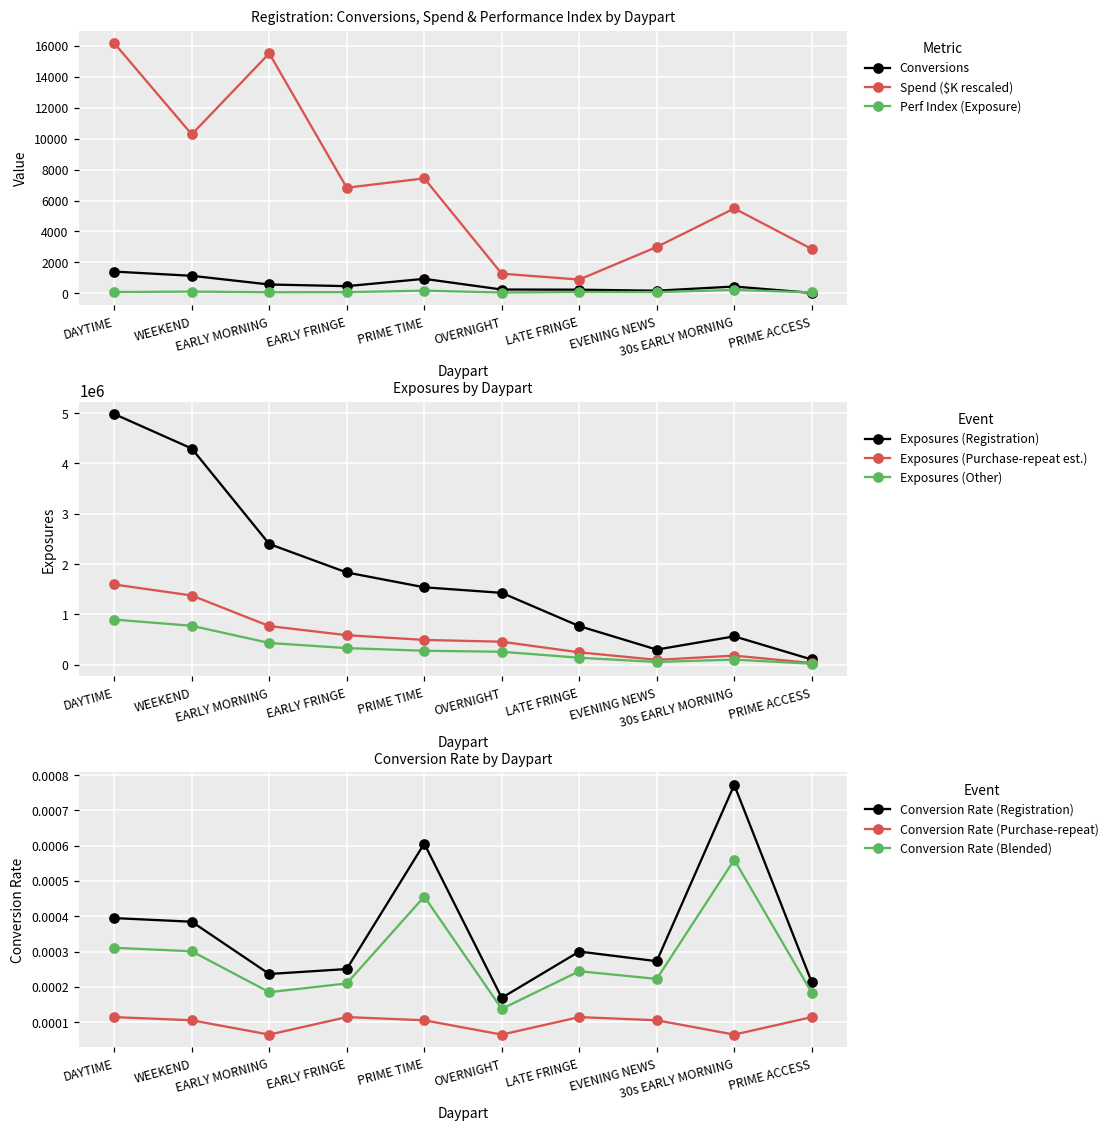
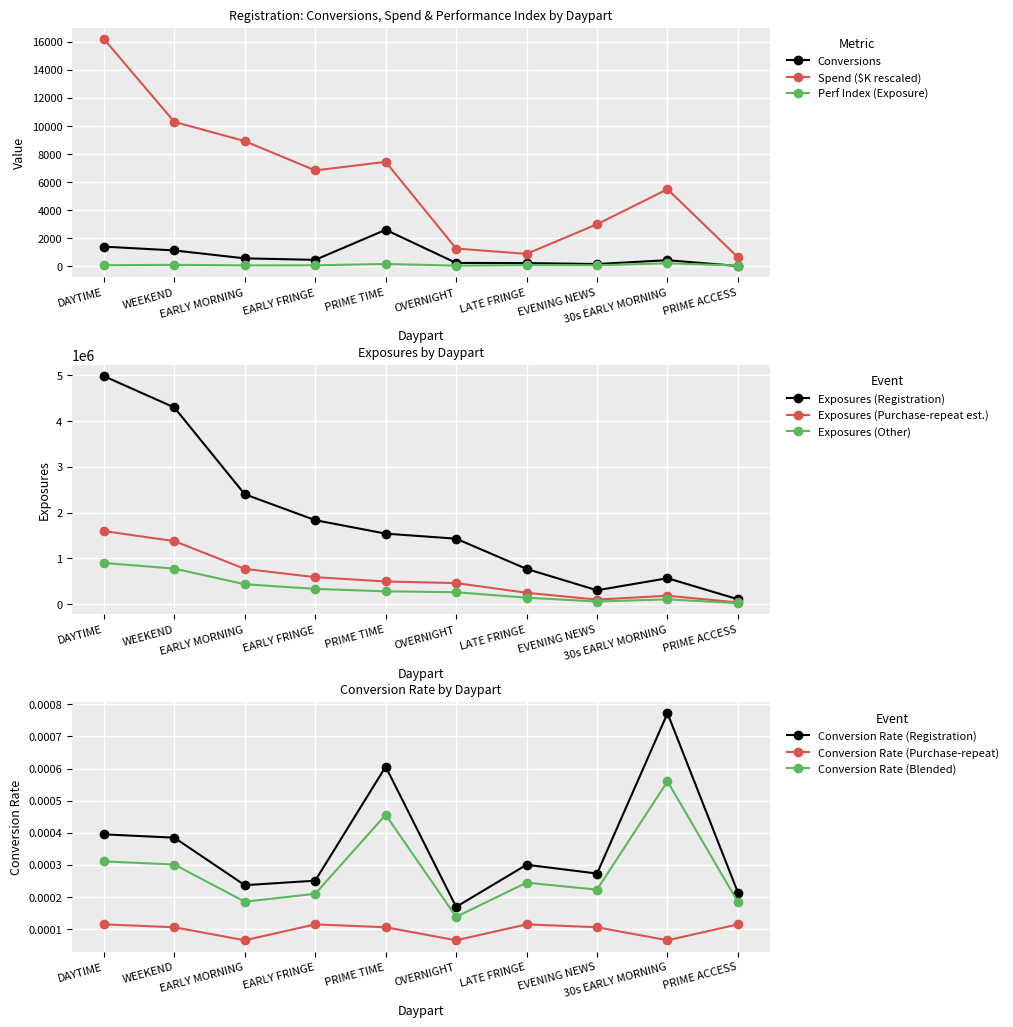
  {
    "Registration: Conversions, Spend & Performance Index by Daypart": {
      "Conversions": {
        "DAYTIME": 1400,
        "WEEKEND": 1100,
        "EARLY MORNING": 600,
        "EARLY FRINGE": 500,
-       "PRIME TIME": 900,
+       "PRIME TIME": 2600,
        "OVERNIGHT": 200,
        "30s EARLY MORNING": 400
      },
      "Spend ($K rescaled)": {
        "DAYTIME": 16200,
        "WEEKEND": 10300,
-       "EARLY MORNING": 15500,
+       "EARLY MORNING": 8900,
        "EARLY FRINGE": 6800,
        "PRIME TIME": 7400,
        "OVERNIGHT": 1300,
        "LATE FRINGE": 900,
        "EVENING NEWS": 3000,
        "30s EARLY MORNING": 5500,
-       "PRIME ACCESS": 2900
+       "PRIME ACCESS": 600
      },
      "Perf Index (Exposure)": {
        "DAYTIME": 100,
        "WEEKEND": 100,
        "EARLY MORNING": 100,
        "EARLY FRINGE": 100,
        "PRIME TIME": 200,
        "OVERNIGHT": 0,
        "30s EARLY MORNING": 200
      }
    },
    "Exposures by Daypart": {
      "Exposures (Registration)": {
        "DAYTIME": 5000000,
        "WEEKEND": 4300000,
        "EARLY MORNING": 2400000,
        "EARLY FRINGE": 1800000,
        "PRIME TIME": 1500000,
        "OVERNIGHT": 1400000,
        "LATE FRINGE": 800000,
        "EVENING NEWS": 300000,
        "30s EARLY MORNING": 600000,
        "PRIME ACCESS": 100000
      },
      "Exposures (Purchase-repeat est.)": {
        "DAYTIME": 1600000,
        "WEEKEND": 1400000,
        "EARLY MORNING": 800000,
        "EARLY FRINGE": 600000,
        "PRIME TIME": 500000,
        "OVERNIGHT": 500000,
        "LATE FRINGE": 200000,
        "30s EARLY MORNING": 200000
      },
      "Exposures (Other)": {
        "DAYTIME": 900000,
        "WEEKEND": 800000,
        "EARLY MORNING": 400000,
        "EARLY FRINGE": 300000,
        "PRIME TIME": 300000,
        "OVERNIGHT": 300000,
        "LATE FRINGE": 100000,
        "30s EARLY MORNING": 100000
      }
    },
    "Conversion Rate by Daypart": {
      "Conversion Rate (Registration)": {
        "DAYTIME": 0.00039,
        "WEEKEND": 0.00038,
        "EARLY MORNING": 0.00024,
        "EARLY FRINGE": 0.00025,
        "PRIME TIME": 0.00061,
        "OVERNIGHT": 0.00017,
        "LATE FRINGE": 0.00030,
        "EVENING NEWS": 0.00027,
        "30s EARLY MORNING": 0.00077,
        "PRIME ACCESS": 0.00021
      },
      "Conversion Rate (Purchase-repeat)": {
        "DAYTIME": 0.00011,
        "WEEKEND": 0.00011,
        "EARLY MORNING": 0.00006,
        "EARLY FRINGE": 0.00011,
        "PRIME TIME": 0.00011,
        "OVERNIGHT": 0.00006,
        "LATE FRINGE": 0.00011,
        "EVENING NEWS": 0.00011,
        "30s EARLY MORNING": 0.00006,
        "PRIME ACCESS": 0.00011
      },
      "Conversion Rate (Blended)": {
        "DAYTIME": 0.00031,
        "WEEKEND": 0.00030,
        "EARLY MORNING": 0.00018,
        "EARLY FRINGE": 0.00021,
        "PRIME TIME": 0.00046,
        "OVERNIGHT": 0.00014,
        "LATE FRINGE": 0.00024,
        "EVENING NEWS": 0.00022,
        "30s EARLY MORNING": 0.00056,
        "PRIME ACCESS": 0.00018
      }
    }
  }
